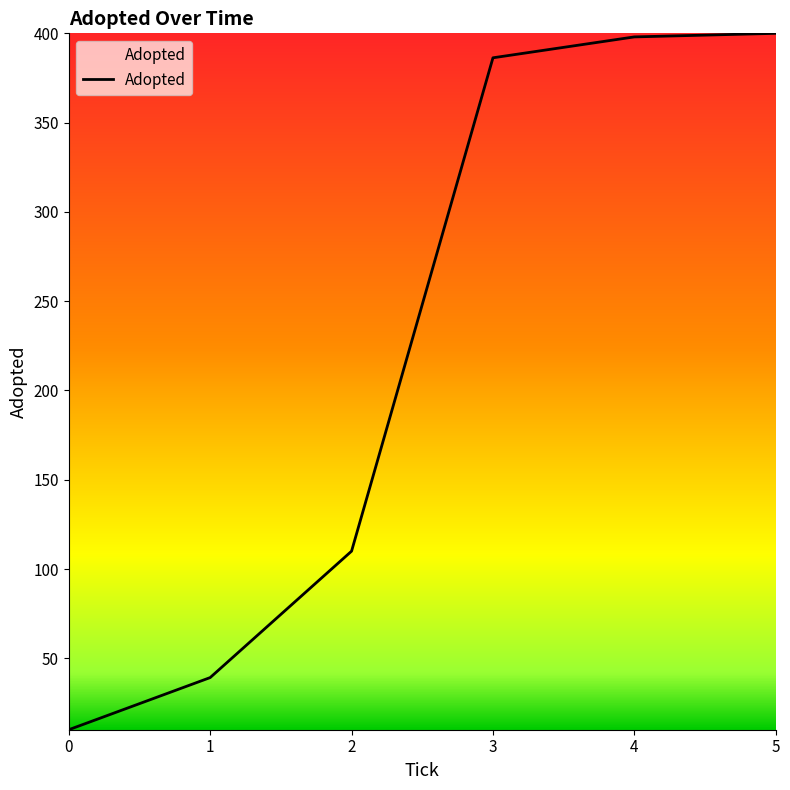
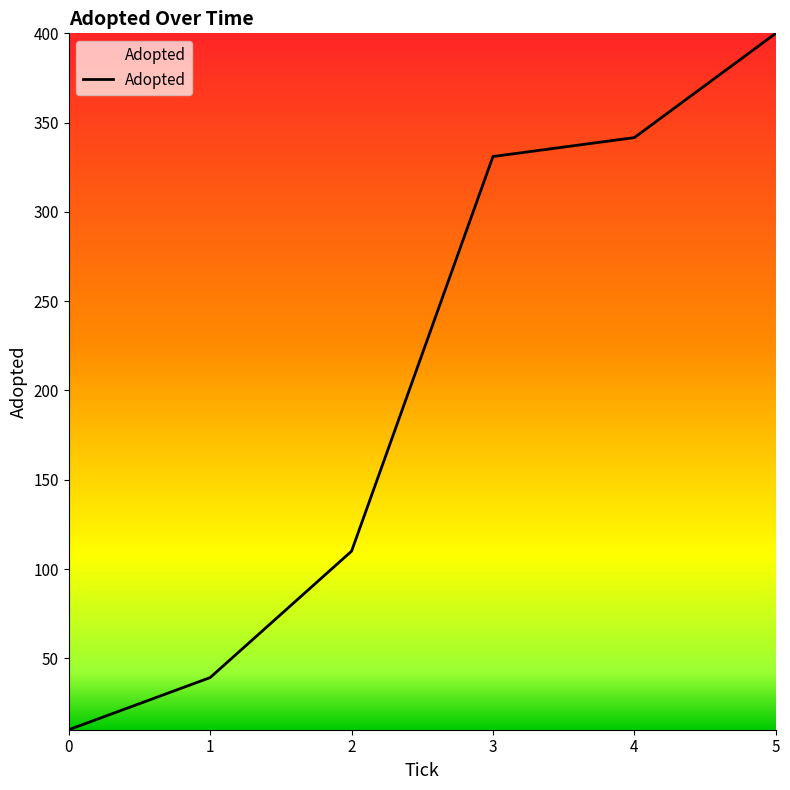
  {
    "0": 10,
    "1": 39,
    "2": 110,
-   "3": 386,
-   "4": 398,
+   "3": 331,
+   "4": 342,
    "5": 400
  }
